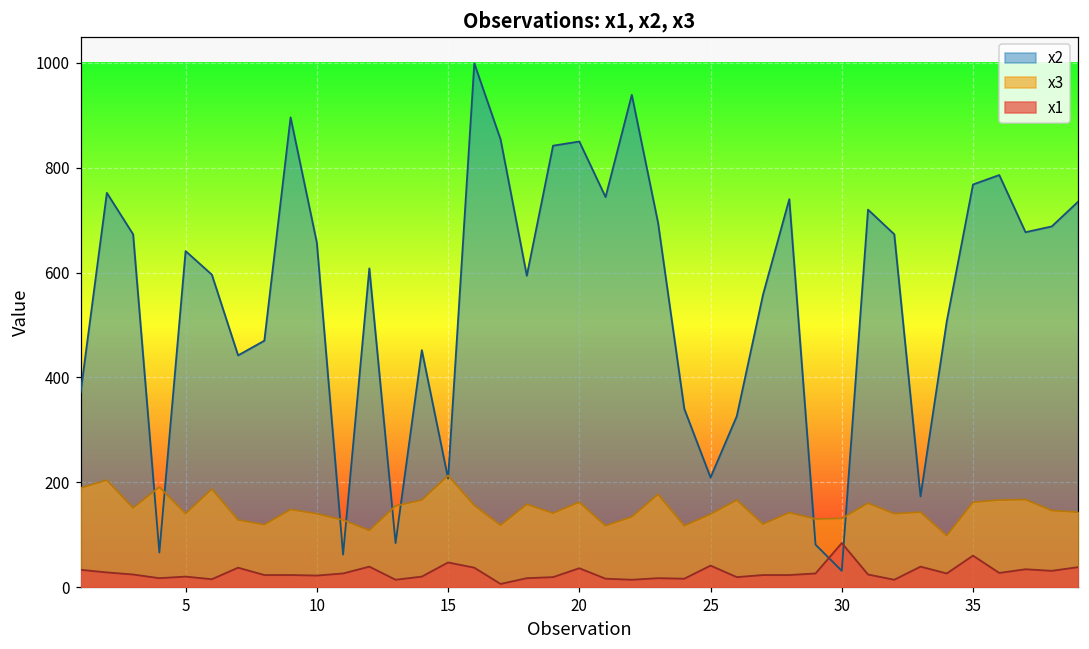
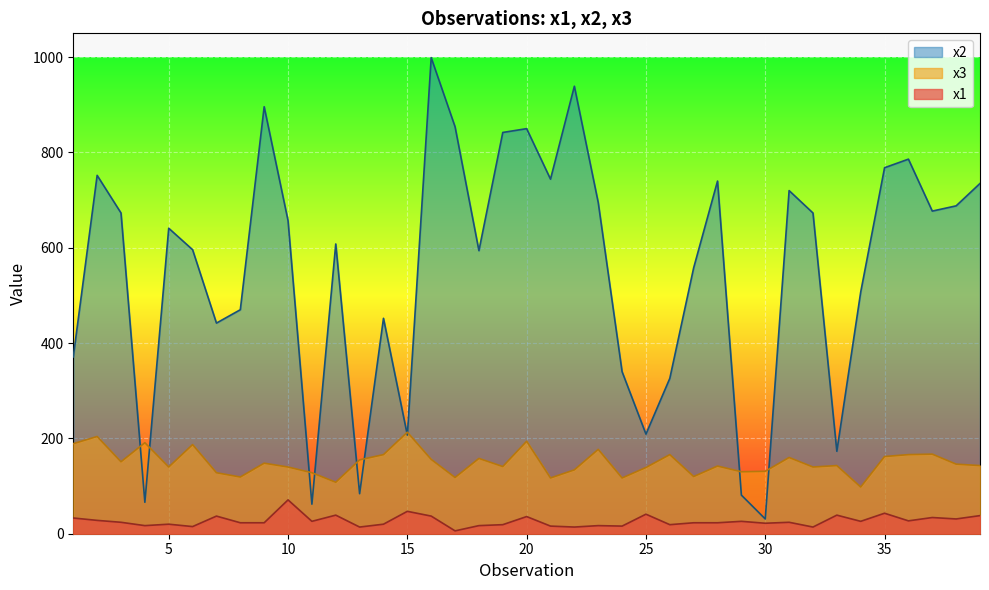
  {
    "x2": {
      "5": 640,
      "10": 660,
      "15": 210,
      "20": 850,
      "25": 210,
      "30": 30,
      "35": 770
    },
    "x3": {
      "5": 140,
      "10": 140,
      "15": 210,
-     "20": 160,
+     "20": 190,
      "25": 140,
      "30": 130,
      "35": 160
    },
    "x1": {
      "5": 20,
-     "10": 20,
+     "10": 70,
      "15": 50,
      "20": 40,
      "25": 40,
-     "30": 80,
-     "35": 60
+     "30": 20,
+     "35": 40
    }
  }
